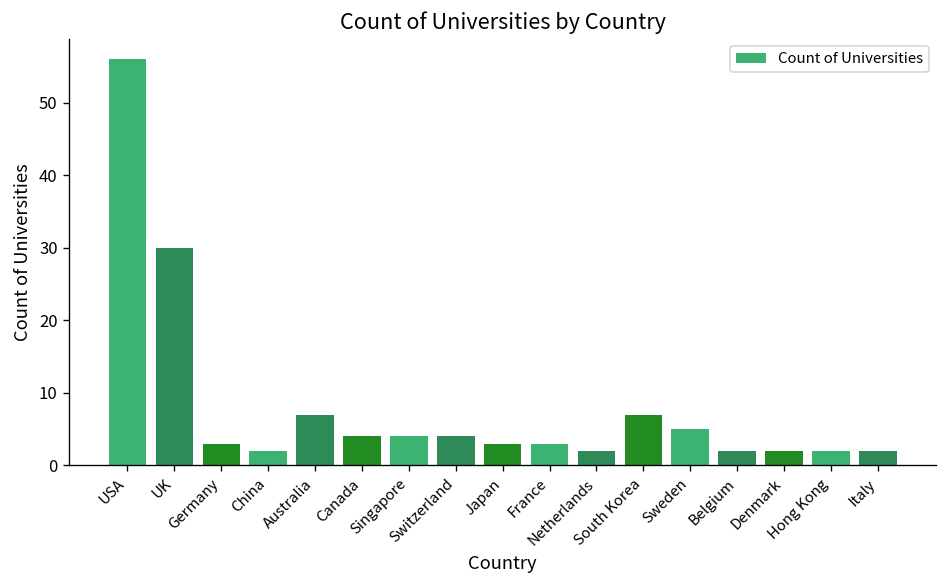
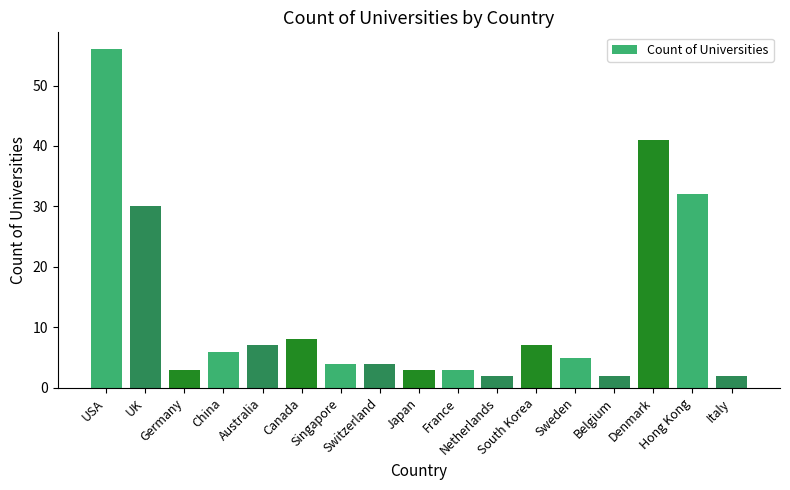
  {
    "USA": 56,
    "UK": 30,
    "Germany": 3,
-   "China": 2,
+   "China": 6,
    "Australia": 7,
-   "Canada": 4,
+   "Canada": 8,
    "Singapore": 4,
    "Switzerland": 4,
    "Japan": 3,
    "France": 3,
    "Netherlands": 2,
    "South Korea": 7,
    "Sweden": 5,
    "Belgium": 2,
-   "Denmark": 2,
-   "Hong Kong": 2,
+   "Denmark": 41,
+   "Hong Kong": 32,
    "Italy": 2
  }
